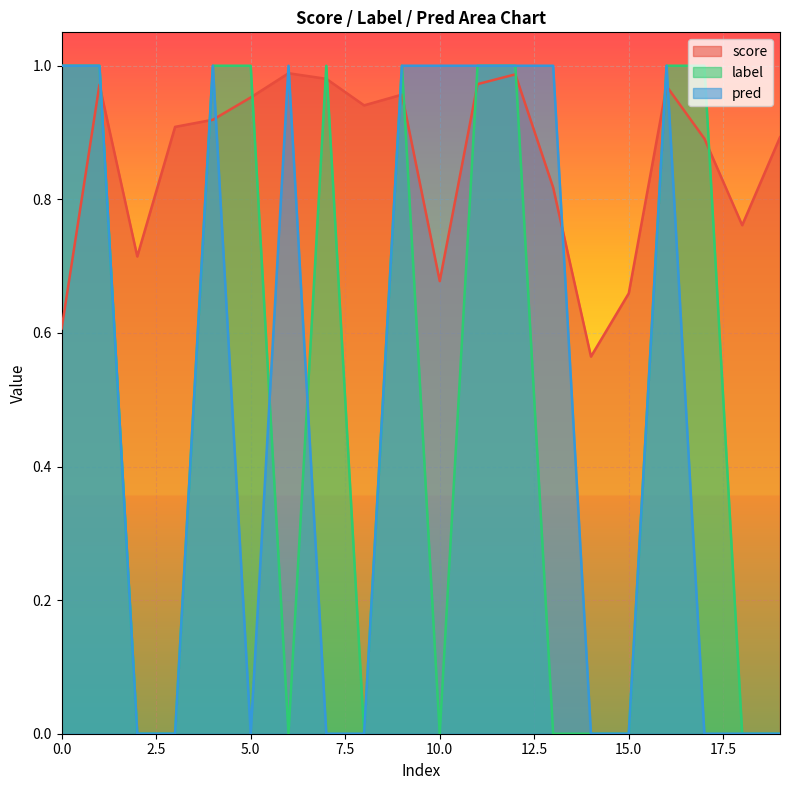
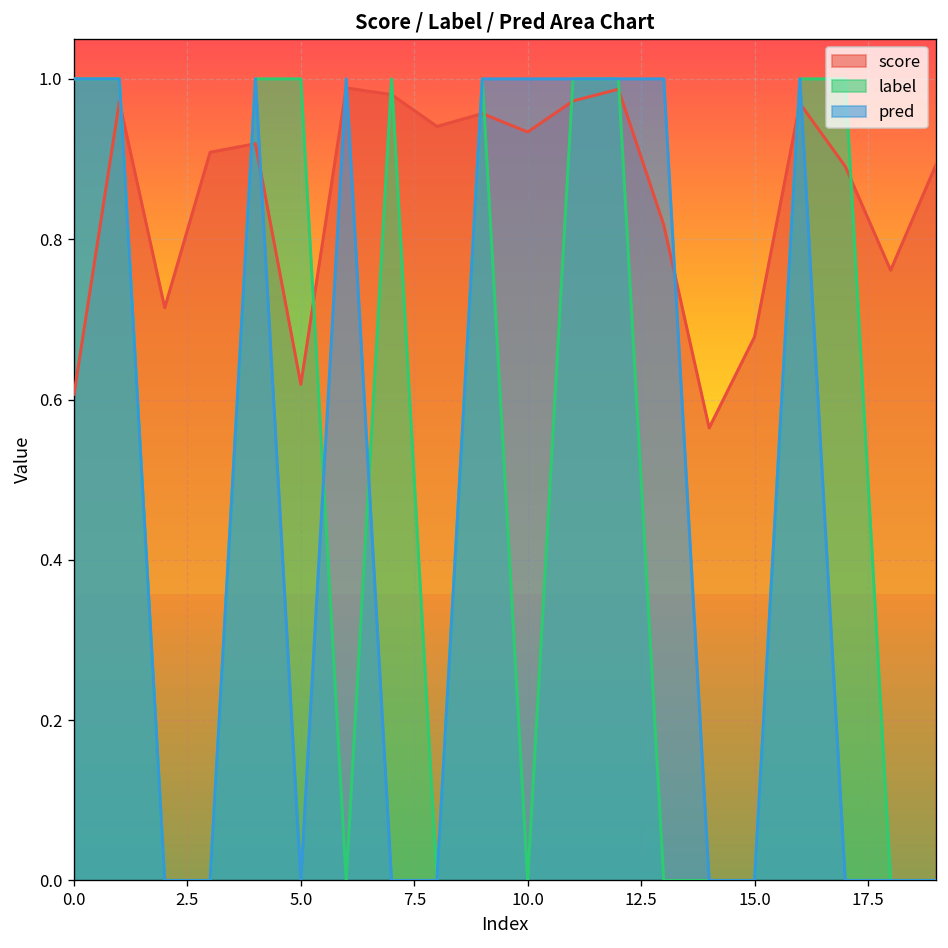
  {
    "score": {
      "0.0": 0.61,
-     "5.0": 0.95,
-     "10.0": 0.68,
-     "15.0": 0.66
+     "5.0": 0.62,
+     "10.0": 0.93,
+     "15.0": 0.68
    },
    "label": {
      "5.0": 1.00,
      "10.0": 0.00
    },
    "pred": {
      "5.0": 0.00,
      "10.0": 1.00
    }
  }
